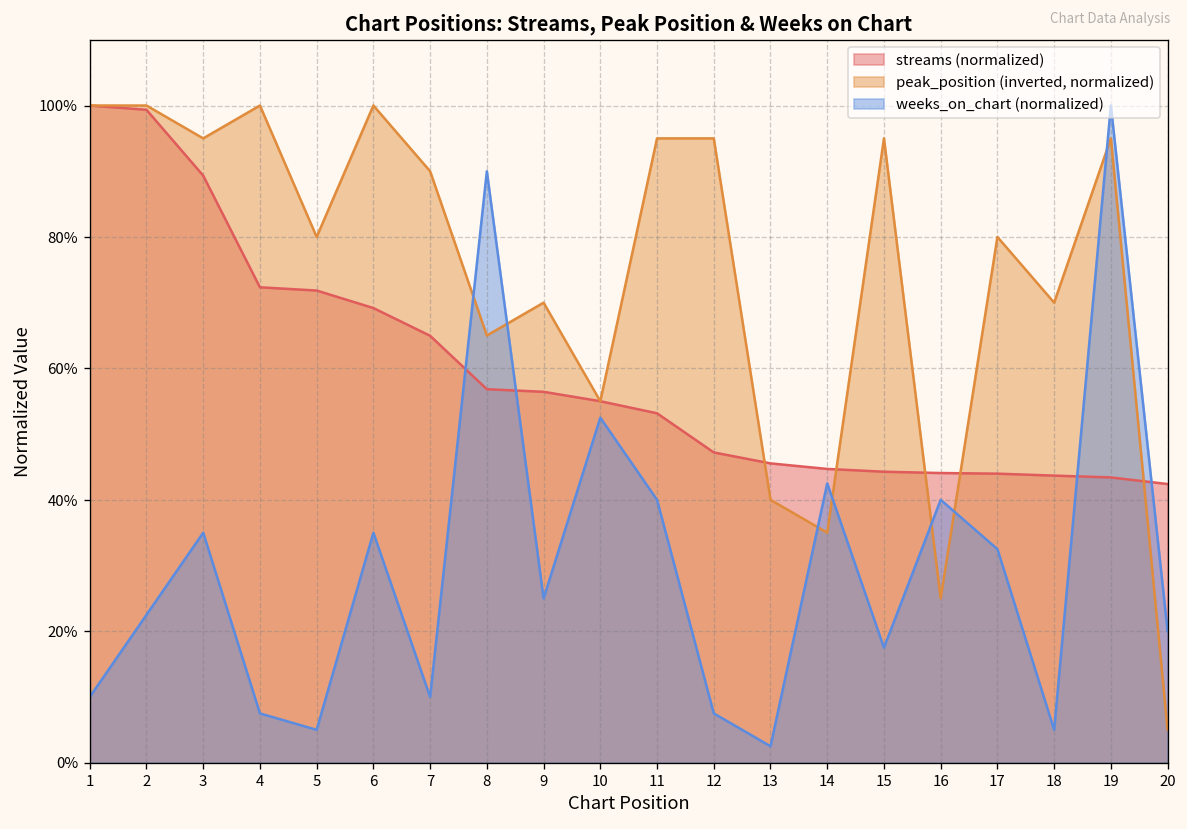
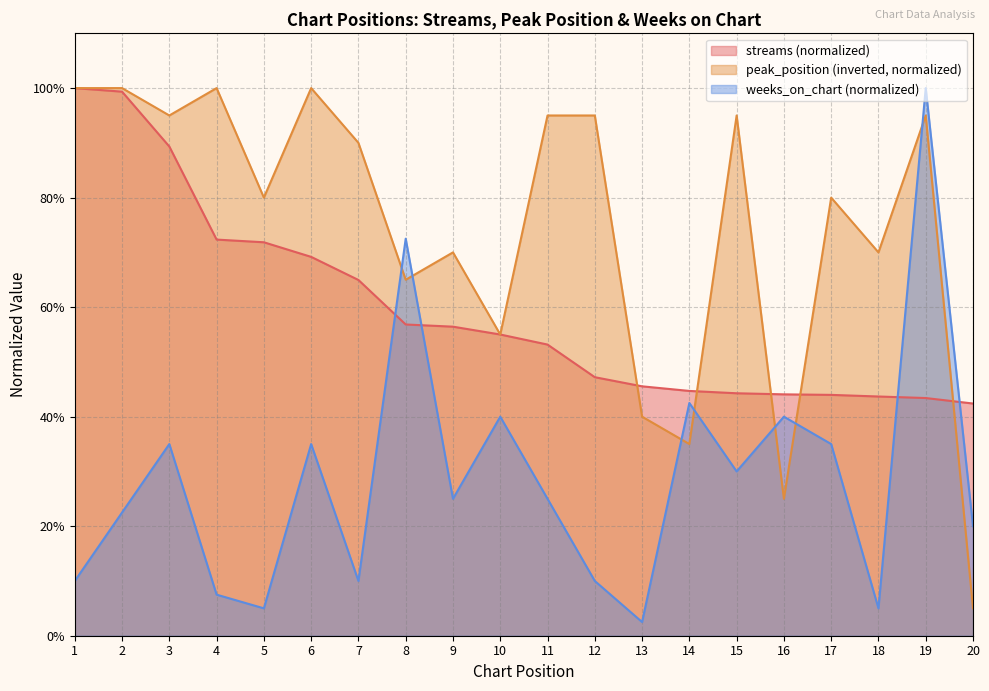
  {
    "weeks_on_chart (normalized)": {
      "1": "10%",
      "2": "23%",
      "3": "35%",
      "4": "8%",
      "5": "5%",
      "6": "35%",
      "7": "10%",
-     "8": "90%",
+     "8": "73%",
      "9": "25%",
-     "10": "53%",
-     "11": "40%",
-     "12": "8%",
+     "10": "40%",
+     "11": "25%",
+     "12": "10%",
      "13": "3%",
      "14": "43%",
-     "15": "18%",
+     "15": "30%",
      "16": "40%",
-     "17": "33%",
+     "17": "35%",
      "18": "5%",
      "20": "20%"
    }
  }
